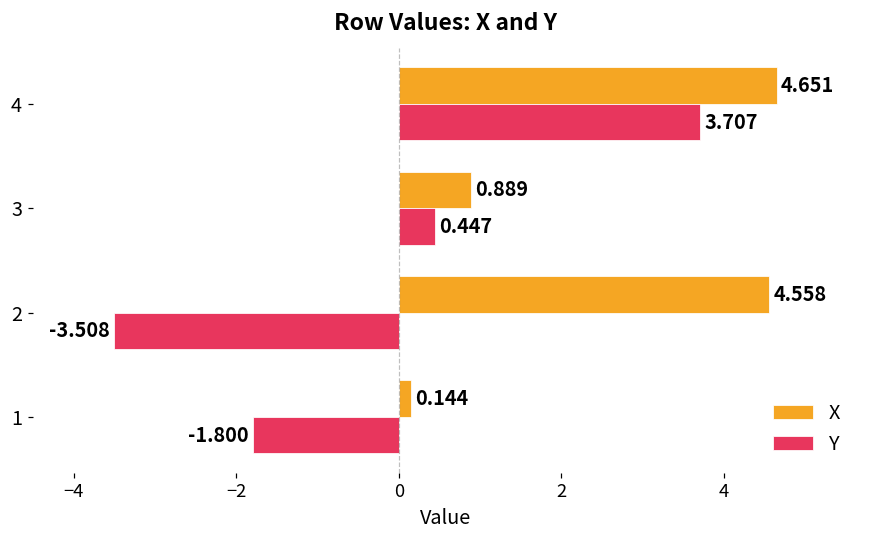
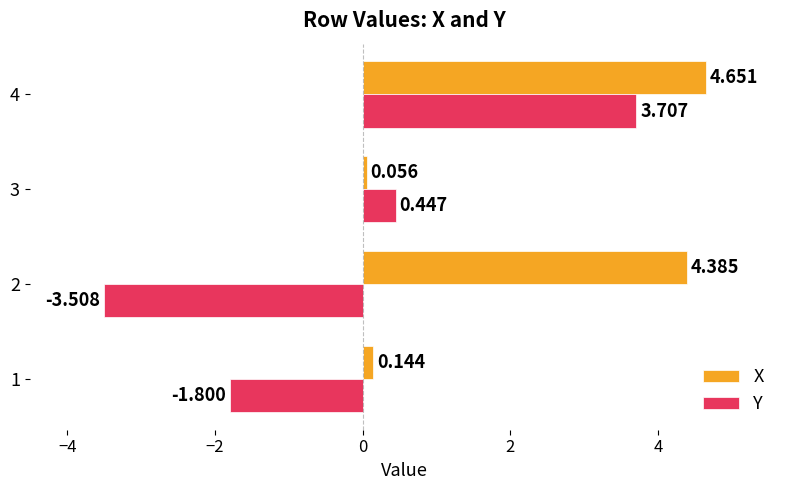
  {
    "X": {
      "4": 4.651,
-     "3": 0.889,
-     "2": 4.558,
+     "3": 0.056,
+     "2": 4.385,
      "1": 0.144
    },
    "Y": {
      "4": 3.707,
      "3": 0.447,
      "2": -3.508,
      "1": -1.800
    }
  }
